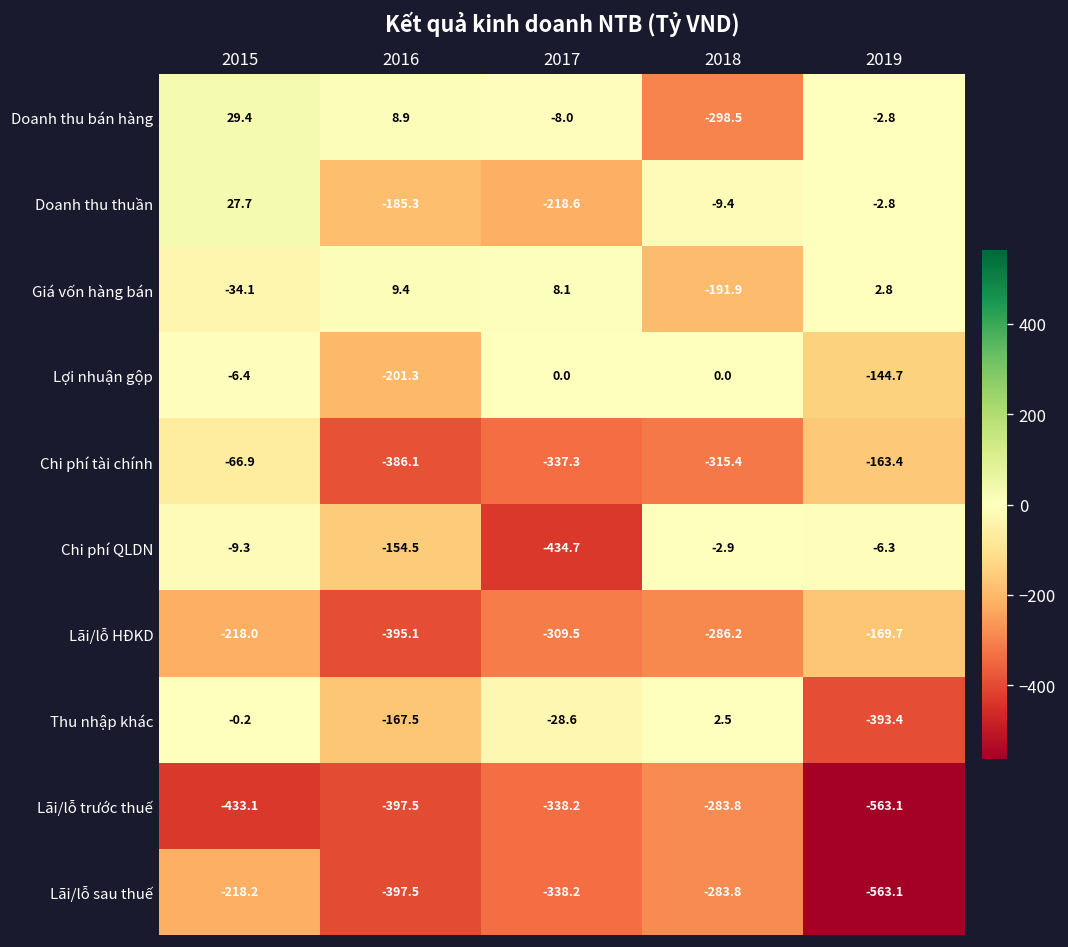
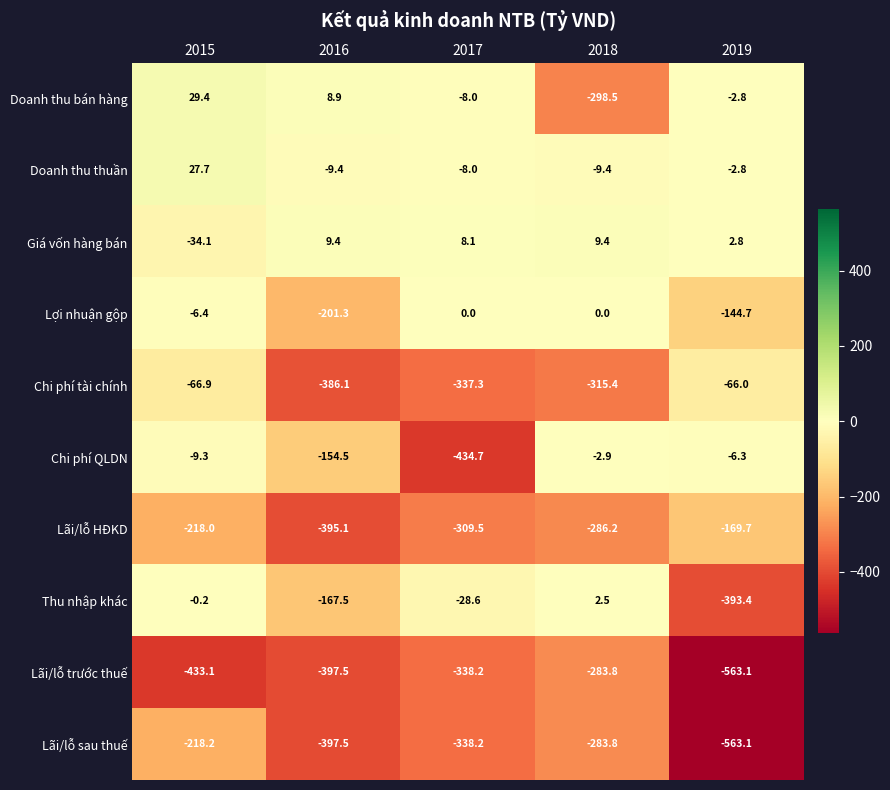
  {
    "Doanh thu bán hàng": {
      "2015": 29.4,
      "2016": 8.9,
      "2017": -8.0,
      "2018": -298.5,
      "2019": -2.8
    },
    "Doanh thu thuần": {
      "2015": 27.7,
-     "2016": -185.3,
-     "2017": -218.6,
+     "2016": -9.4,
+     "2017": -8.0,
      "2018": -9.4,
      "2019": -2.8
    },
    "Giá vốn hàng bán": {
      "2015": -34.1,
      "2016": 9.4,
      "2017": 8.1,
-     "2018": -191.9,
+     "2018": 9.4,
      "2019": 2.8
    },
    "Lợi nhuận gộp": {
      "2015": -6.4,
      "2016": -201.3,
      "2017": 0.0,
      "2018": 0.0,
      "2019": -144.7
    },
    "Chi phí tài chính": {
      "2015": -66.9,
      "2016": -386.1,
      "2017": -337.3,
      "2018": -315.4,
-     "2019": -163.4
+     "2019": -66.0
    },
    "Chi phí QLDN": {
      "2015": -9.3,
      "2016": -154.5,
      "2017": -434.7,
      "2018": -2.9,
      "2019": -6.3
    },
    "Lãi/lỗ HĐKD": {
      "2015": -218.0,
      "2016": -395.1,
      "2017": -309.5,
      "2018": -286.2,
      "2019": -169.7
    },
    "Thu nhập khác": {
      "2015": -0.2,
      "2016": -167.5,
      "2017": -28.6,
      "2018": 2.5,
      "2019": -393.4
    },
    "Lãi/lỗ trước thuế": {
      "2015": -433.1,
      "2016": -397.5,
      "2017": -338.2,
      "2018": -283.8,
      "2019": -563.1
    },
    "Lãi/lỗ sau thuế": {
      "2015": -218.2,
      "2016": -397.5,
      "2017": -338.2,
      "2018": -283.8,
      "2019": -563.1
    }
  }
